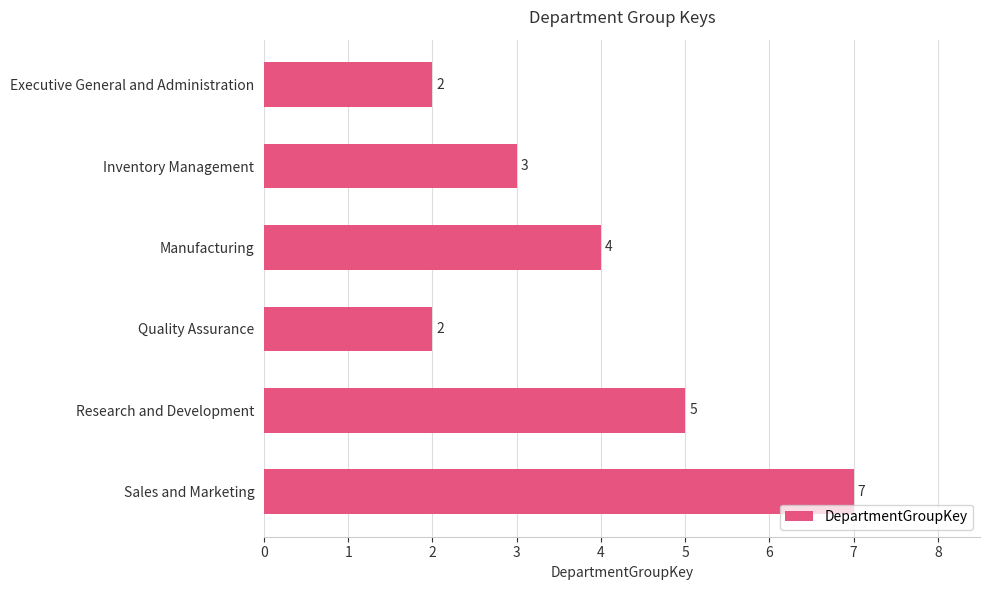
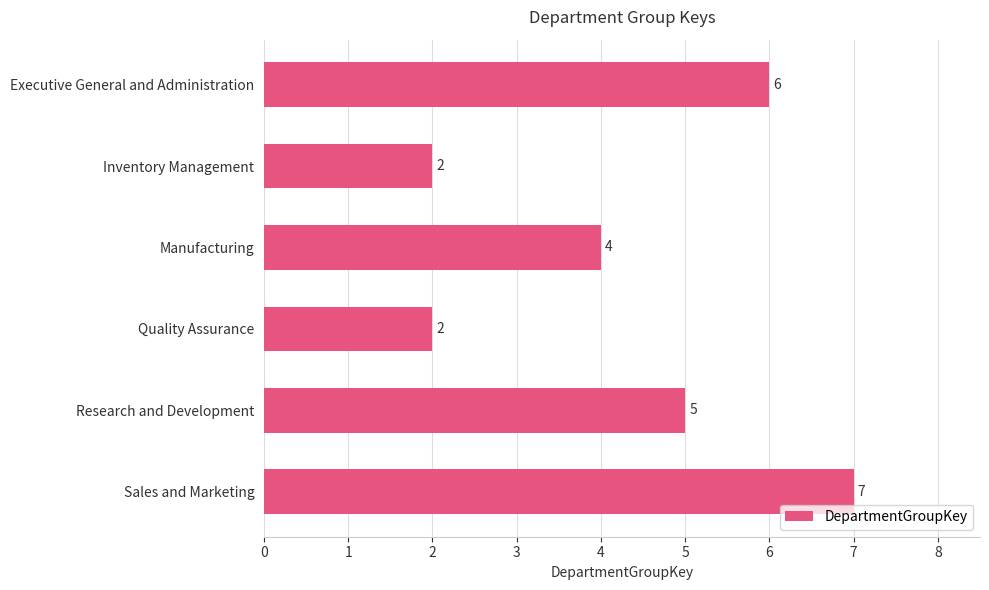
  {
-   "Executive General and Administration": 2,
-   "Inventory Management": 3,
+   "Executive General and Administration": 6,
+   "Inventory Management": 2,
    "Manufacturing": 4,
    "Quality Assurance": 2,
    "Research and Development": 5,
    "Sales and Marketing": 7
  }
